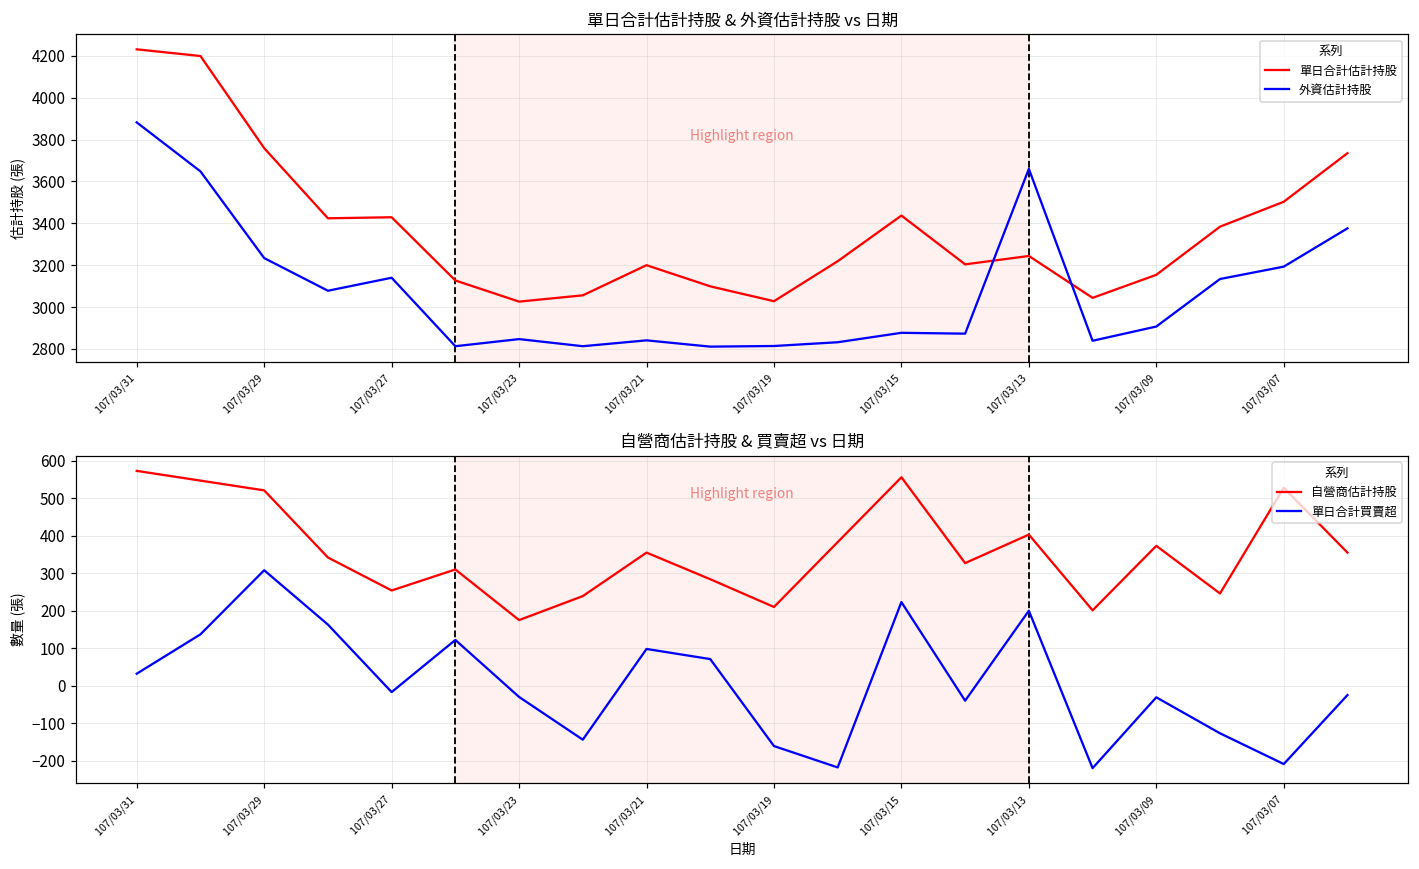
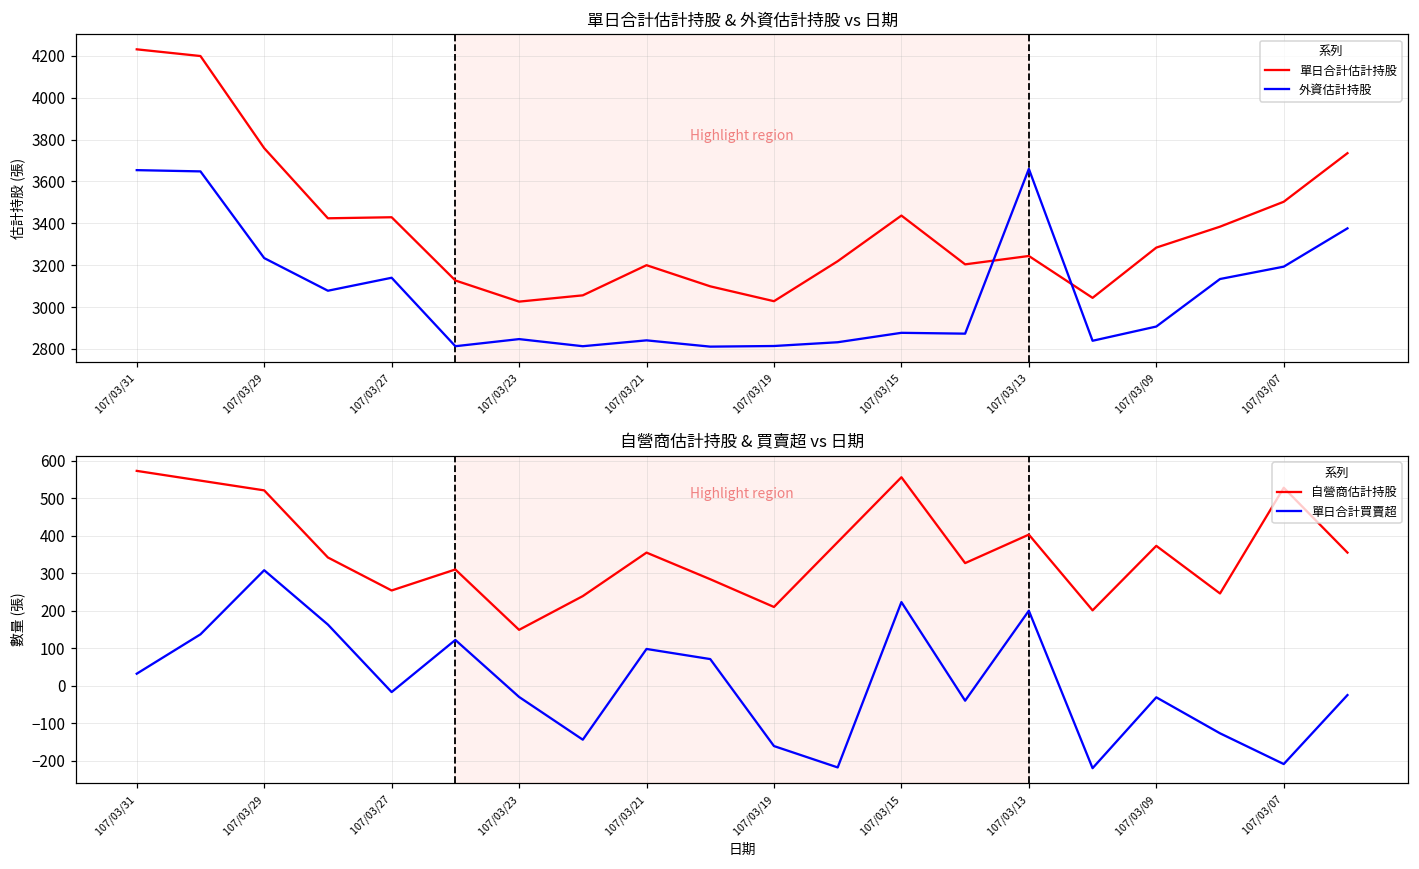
  {
    "單日合計估計持股 & 外資估計持股 vs 日期": {
      "單日合計估計持股": {
        "107/03/31": 4230,
        "107/03/29": 3760,
        "107/03/27": 3430,
        "107/03/23": 3030,
        "107/03/21": 3200,
        "107/03/19": 3030,
        "107/03/15": 3440,
        "107/03/13": 3240,
-       "107/03/09": 3150,
+       "107/03/09": 3280,
        "107/03/07": 3500
      },
      "外資估計持股": {
-       "107/03/31": 3880,
+       "107/03/31": 3650,
        "107/03/29": 3230,
        "107/03/27": 3140,
        "107/03/23": 2850,
        "107/03/21": 2840,
        "107/03/19": 2810,
        "107/03/15": 2880,
        "107/03/13": 3660,
        "107/03/09": 2910,
        "107/03/07": 3190
      }
    },
    "自營商估計持股 & 買賣超 vs 日期": {
      "自營商估計持股": {
        "107/03/31": 570,
        "107/03/29": 520,
        "107/03/27": 250,
-       "107/03/23": 180,
+       "107/03/23": 150,
        "107/03/21": 360,
        "107/03/19": 210,
        "107/03/15": 560,
        "107/03/13": 400,
        "107/03/09": 370
      },
      "單日合計買賣超": {
        "107/03/31": 30,
        "107/03/29": 310,
        "107/03/27": -20,
        "107/03/23": -30,
        "107/03/21": 100,
        "107/03/19": -160,
        "107/03/15": 220,
        "107/03/13": 200,
        "107/03/09": -30,
        "107/03/07": -210
      }
    }
  }
